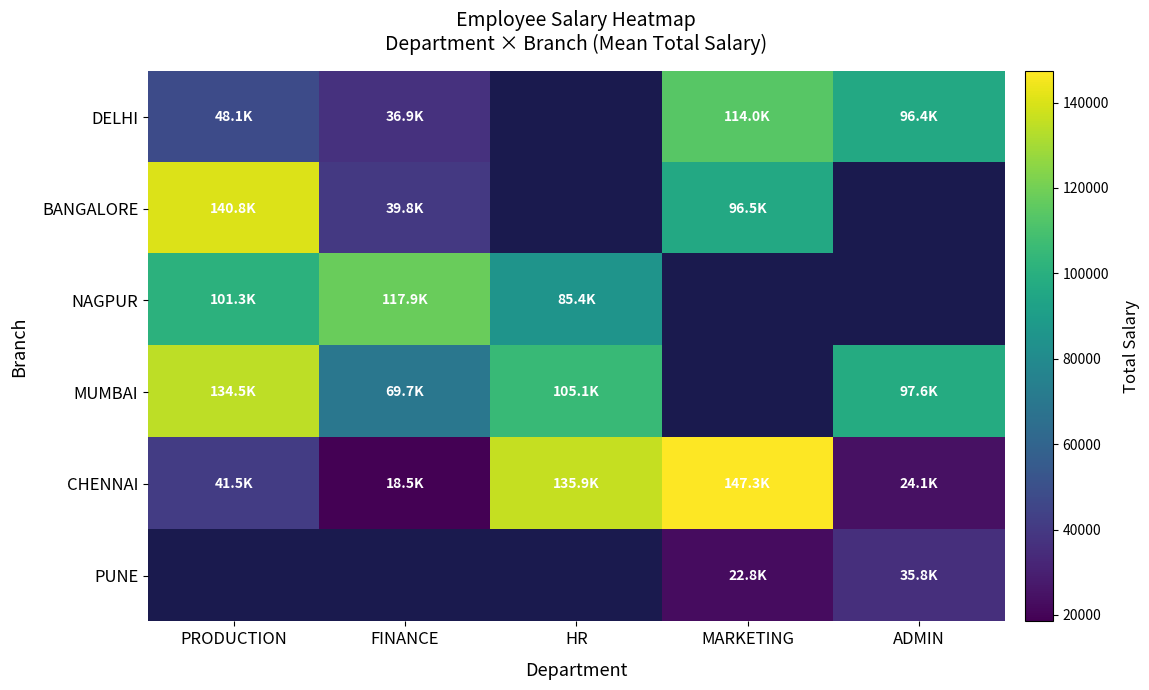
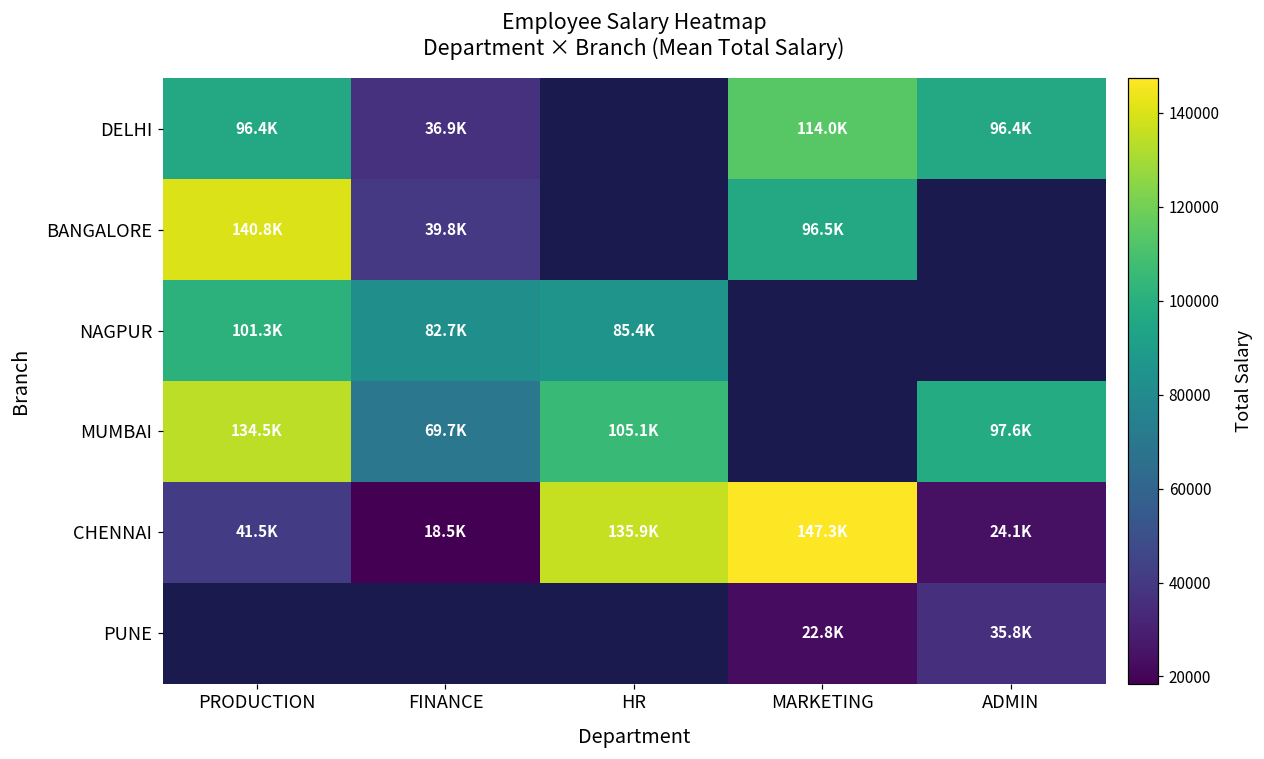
  {
    "DELHI": {
-     "PRODUCTION": "48.1K",
+     "PRODUCTION": "96.4K",
      "FINANCE": "36.9K",
      "MARKETING": "114.0K",
      "ADMIN": "96.4K"
    },
    "BANGALORE": {
      "PRODUCTION": "140.8K",
      "FINANCE": "39.8K",
      "MARKETING": "96.5K"
    },
    "NAGPUR": {
      "PRODUCTION": "101.3K",
-     "FINANCE": "117.9K",
+     "FINANCE": "82.7K",
      "HR": "85.4K"
    },
    "MUMBAI": {
      "PRODUCTION": "134.5K",
      "FINANCE": "69.7K",
      "HR": "105.1K",
      "ADMIN": "97.6K"
    },
    "CHENNAI": {
      "PRODUCTION": "41.5K",
      "FINANCE": "18.5K",
      "HR": "135.9K",
      "MARKETING": "147.3K",
      "ADMIN": "24.1K"
    },
    "PUNE": {
      "MARKETING": "22.8K",
      "ADMIN": "35.8K"
    }
  }
